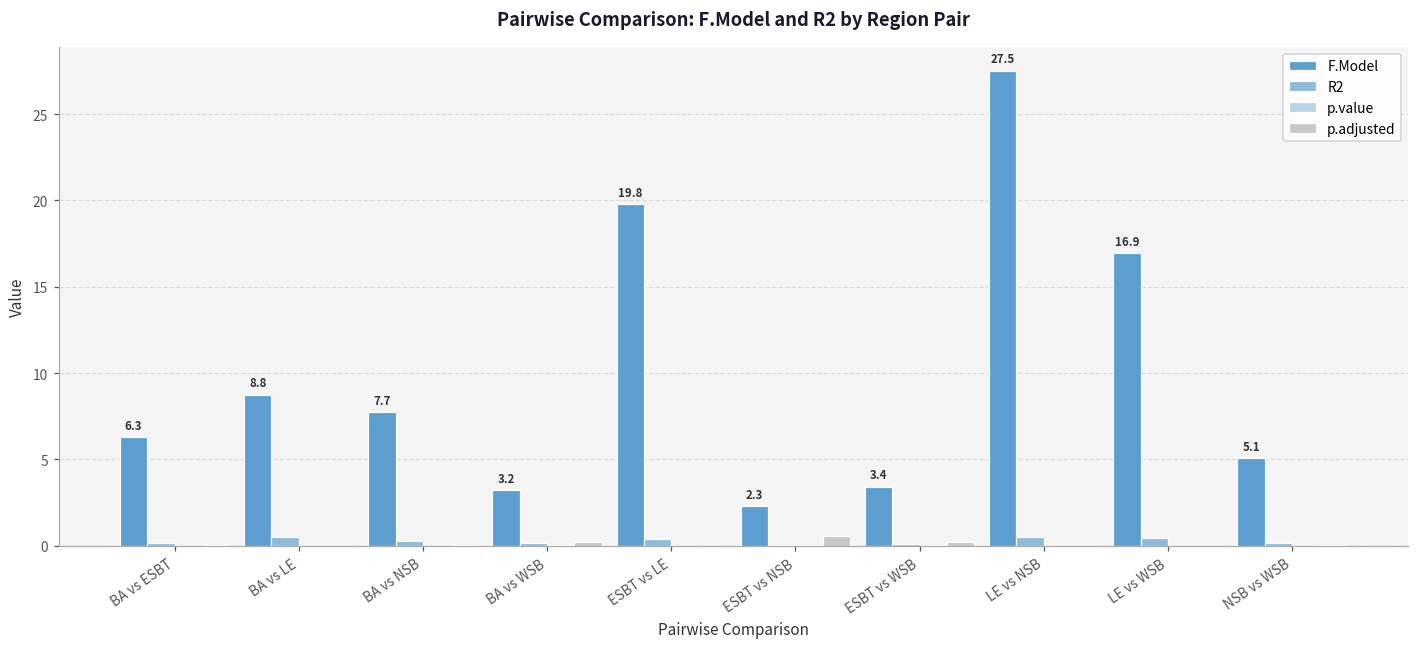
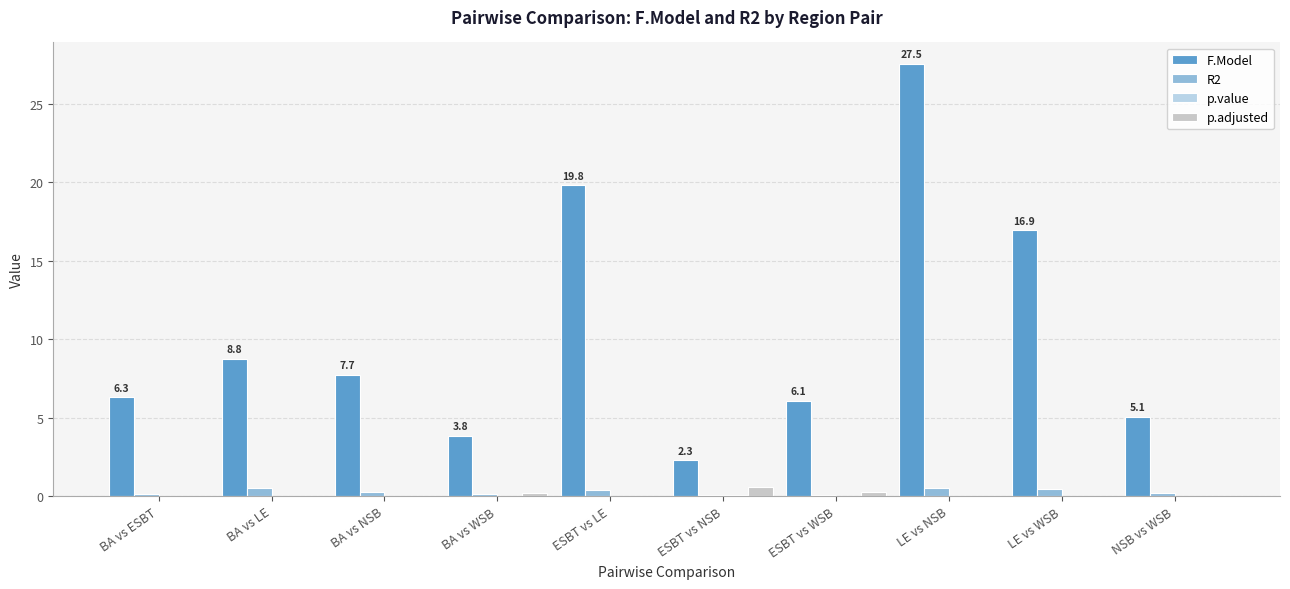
  {
    "F.Model": {
      "BA vs ESBT": 6.3,
      "BA vs LE": 8.8,
      "BA vs NSB": 7.7,
-     "BA vs WSB": 3.2,
+     "BA vs WSB": 3.8,
      "ESBT vs LE": 19.8,
      "ESBT vs NSB": 2.3,
-     "ESBT vs WSB": 3.4,
+     "ESBT vs WSB": 6.1,
      "LE vs NSB": 27.5,
      "LE vs WSB": 16.9,
      "NSB vs WSB": 5.1
    }
  }
